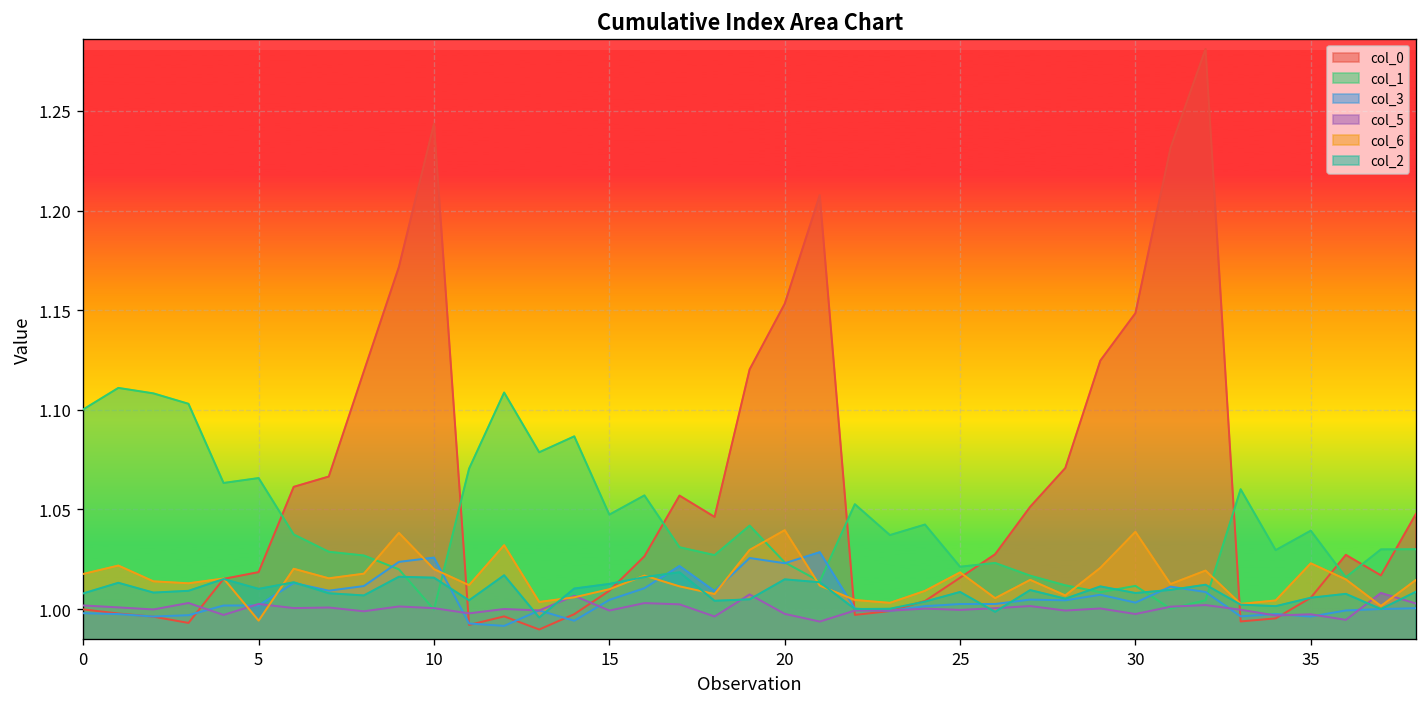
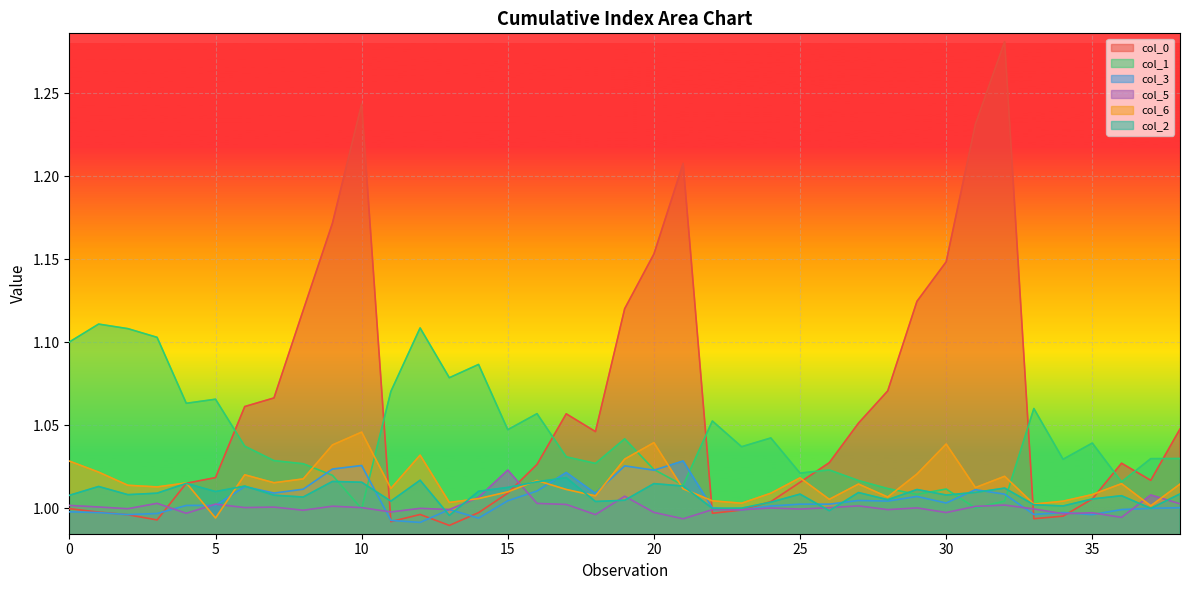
  {
    "col_0": {
      "0": 1.000,
      "5": 1.019,
      "10": 1.244,
      "20": 1.153,
      "25": 1.016,
      "30": 1.148
    },
    "col_5": {
      "0": 1.002,
-     "15": 0.999,
+     "15": 1.023,
      "20": 0.998,
      "25": 1.000,
      "30": 0.997
    },
    "col_6": {
-     "0": 1.018,
+     "0": 1.028,
      "5": 0.994,
-     "10": 1.020,
+     "10": 1.046,
      "20": 1.040,
      "25": 1.018,
      "30": 1.039,
-     "35": 1.023
+     "35": 1.008
    }
  }
